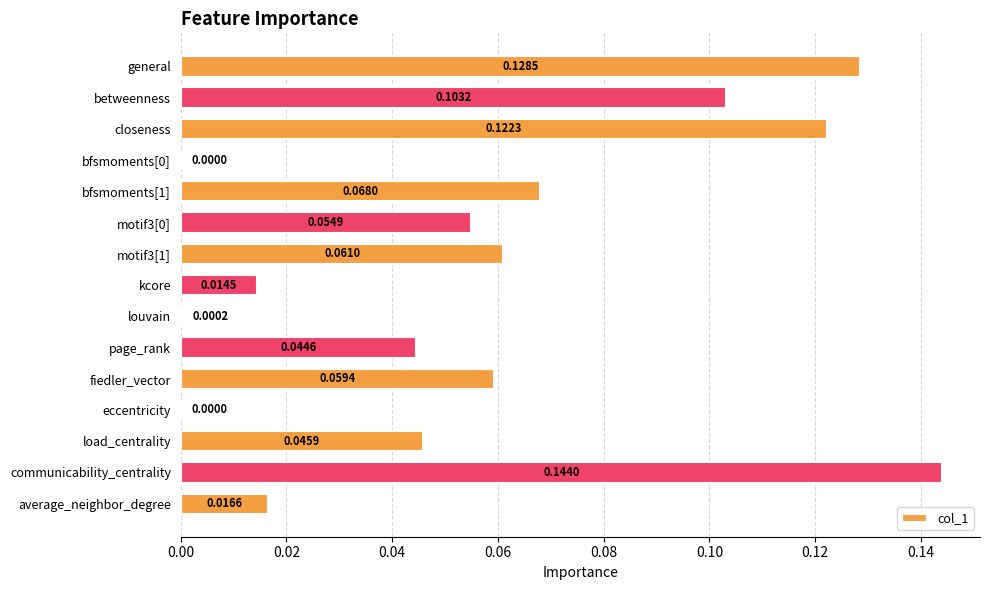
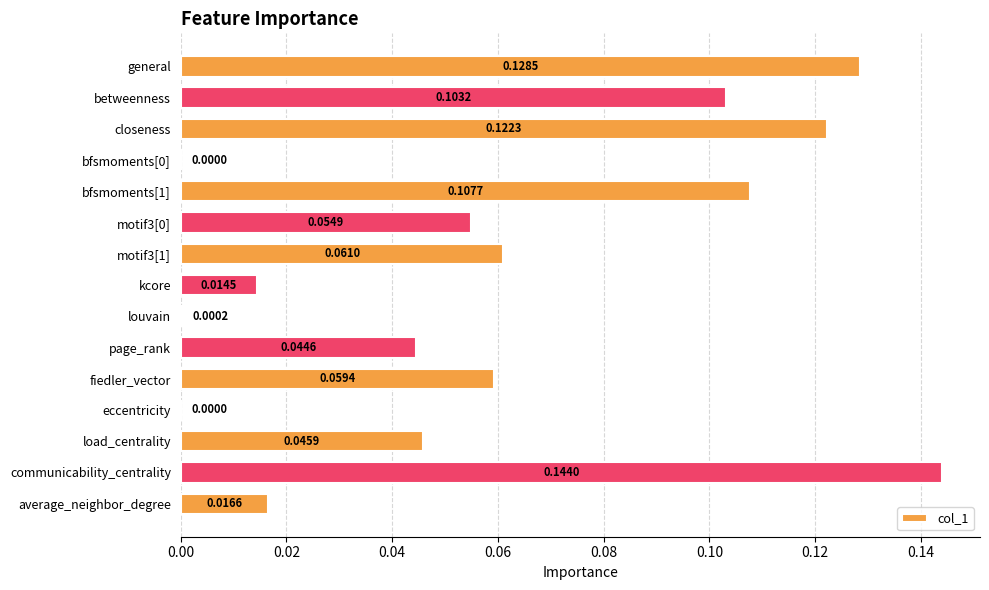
  {
    "general": 0.1285,
    "betweenness": 0.1032,
    "closeness": 0.1223,
    "bfsmoments[0]": 0.0000,
-   "bfsmoments[1]": 0.0680,
+   "bfsmoments[1]": 0.1077,
    "motif3[0]": 0.0549,
    "motif3[1]": 0.0610,
    "kcore": 0.0145,
    "louvain": 0.0002,
    "page_rank": 0.0446,
    "fiedler_vector": 0.0594,
    "eccentricity": 0.0000,
    "load_centrality": 0.0459,
    "communicability_centrality": 0.1440,
    "average_neighbor_degree": 0.0166
  }
